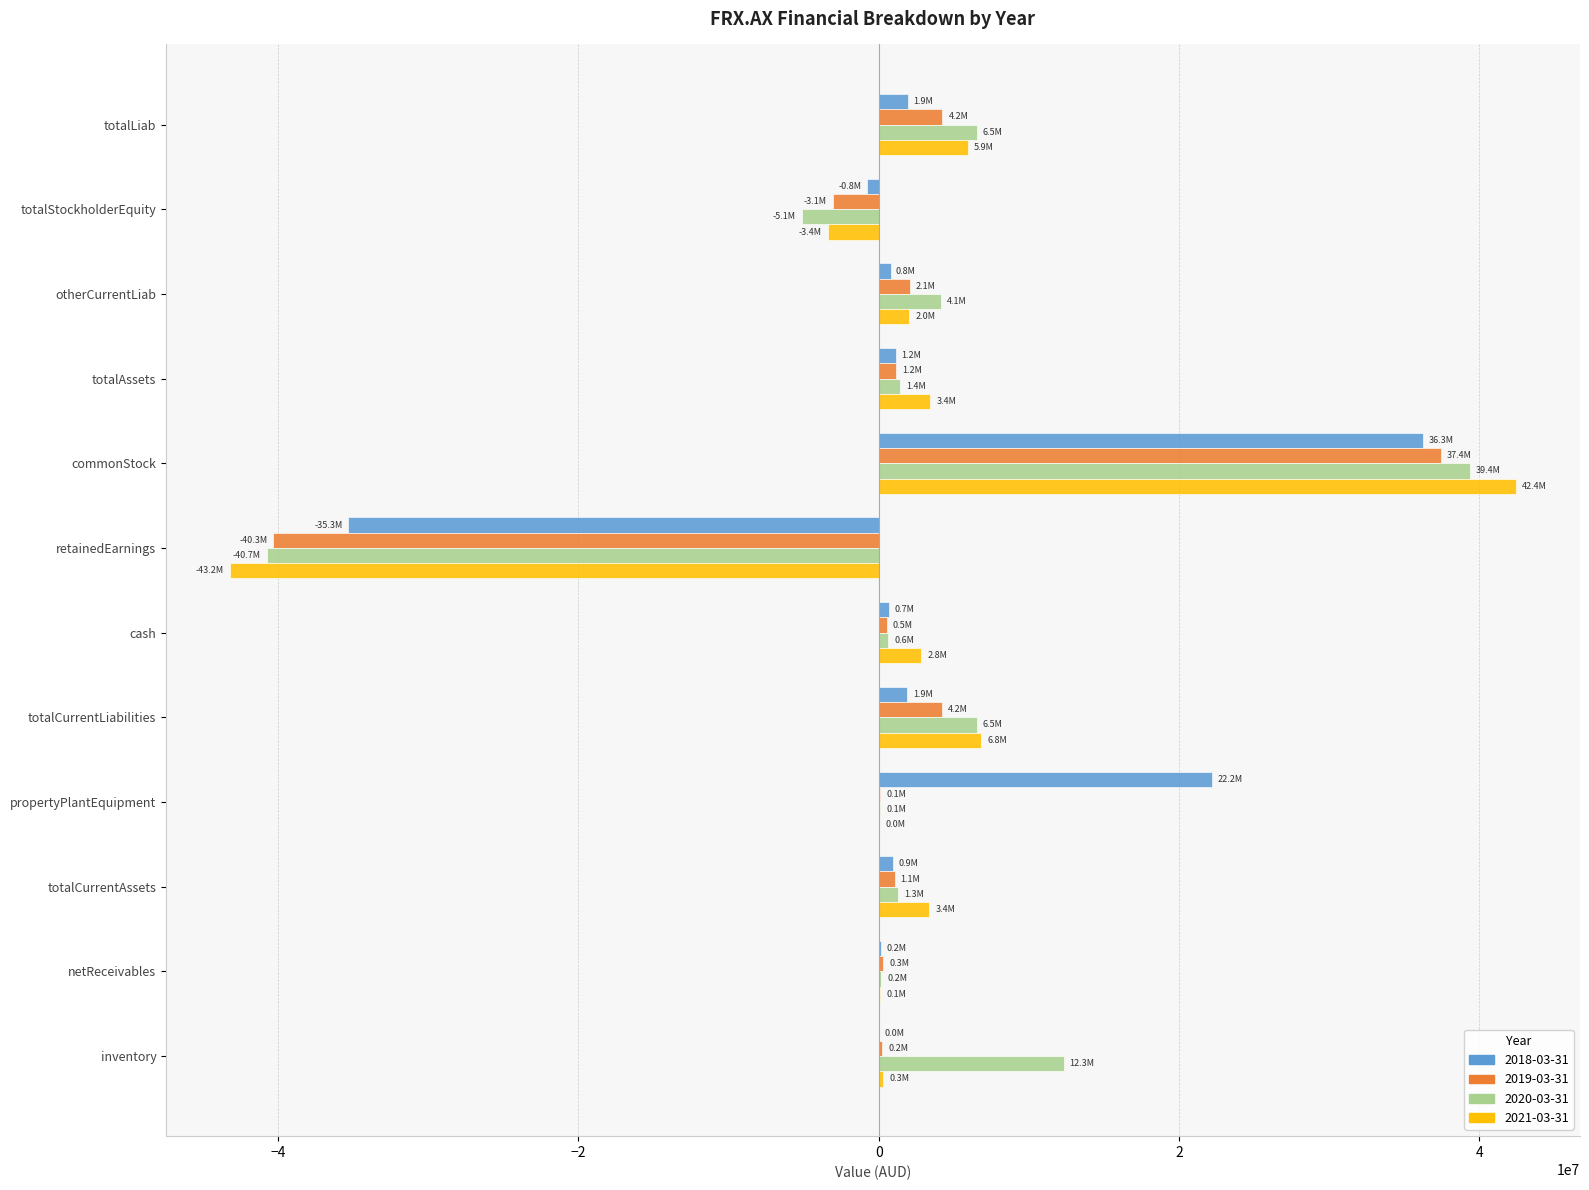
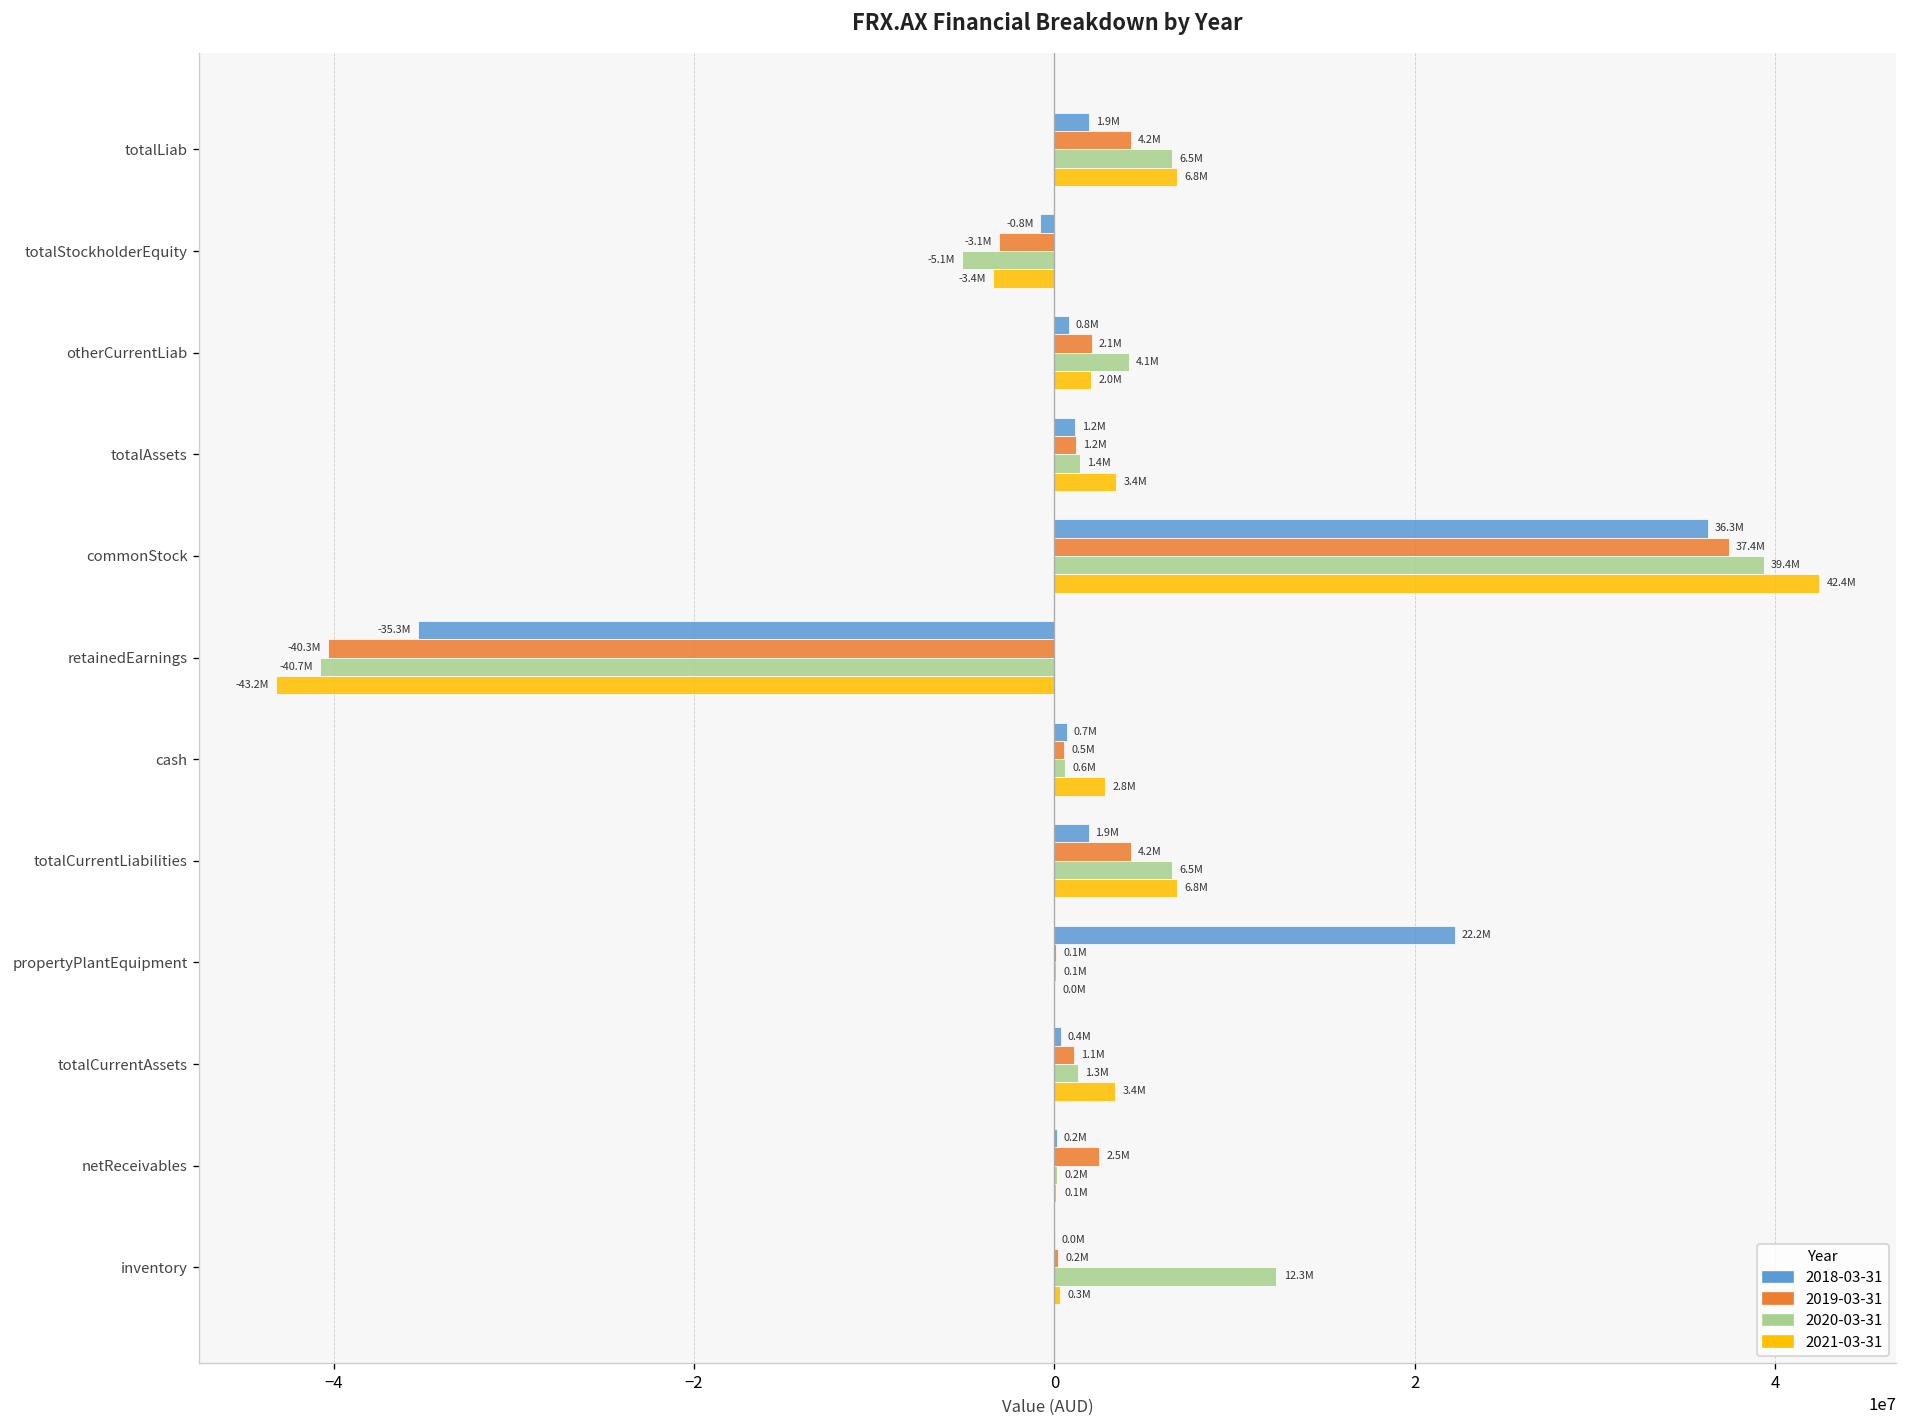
  {
    "2018-03-31": {
      "totalLiab": "1.9M",
      "totalStockholderEquity": "-0.8M",
      "otherCurrentLiab": "0.8M",
      "totalAssets": "1.2M",
      "commonStock": "36.3M",
      "retainedEarnings": "-35.3M",
      "cash": "0.7M",
      "totalCurrentLiabilities": "1.9M",
      "propertyPlantEquipment": "22.2M",
-     "totalCurrentAssets": "0.9M",
+     "totalCurrentAssets": "0.4M",
      "netReceivables": "0.2M"
    },
    "2019-03-31": {
      "totalLiab": "4.2M",
      "totalStockholderEquity": "-3.1M",
      "otherCurrentLiab": "2.1M",
      "totalAssets": "1.2M",
      "commonStock": "37.4M",
      "retainedEarnings": "-40.3M",
      "cash": "0.5M",
      "totalCurrentLiabilities": "4.2M",
      "propertyPlantEquipment": "0.1M",
      "totalCurrentAssets": "1.1M",
-     "netReceivables": "0.3M",
+     "netReceivables": "2.5M",
      "inventory": "0.2M"
    },
    "2020-03-31": {
      "totalLiab": "6.5M",
      "totalStockholderEquity": "-5.1M",
      "otherCurrentLiab": "4.1M",
      "totalAssets": "1.4M",
      "commonStock": "39.4M",
      "retainedEarnings": "-40.7M",
      "cash": "0.6M",
      "totalCurrentLiabilities": "6.5M",
      "propertyPlantEquipment": "0.1M",
      "totalCurrentAssets": "1.3M",
      "netReceivables": "0.2M",
      "inventory": "12.3M"
    },
    "2021-03-31": {
-     "totalLiab": "5.9M",
+     "totalLiab": "6.8M",
      "totalStockholderEquity": "-3.4M",
      "otherCurrentLiab": "2.0M",
      "totalAssets": "3.4M",
      "commonStock": "42.4M",
      "retainedEarnings": "-43.2M",
      "cash": "2.8M",
      "totalCurrentLiabilities": "6.8M",
      "totalCurrentAssets": "3.4M",
      "netReceivables": "0.1M",
      "inventory": "0.3M"
    }
  }
